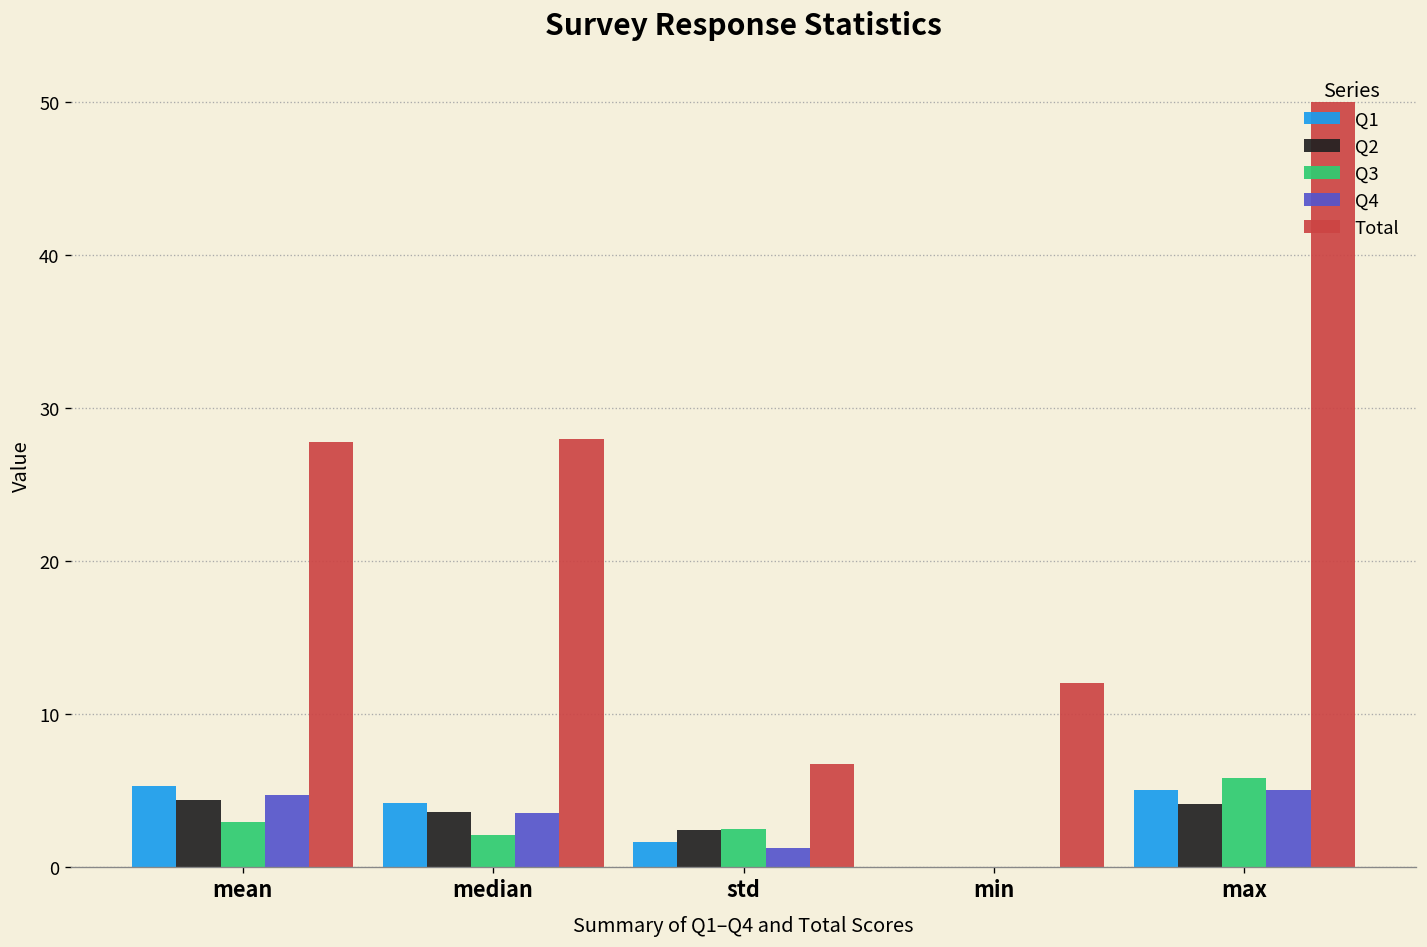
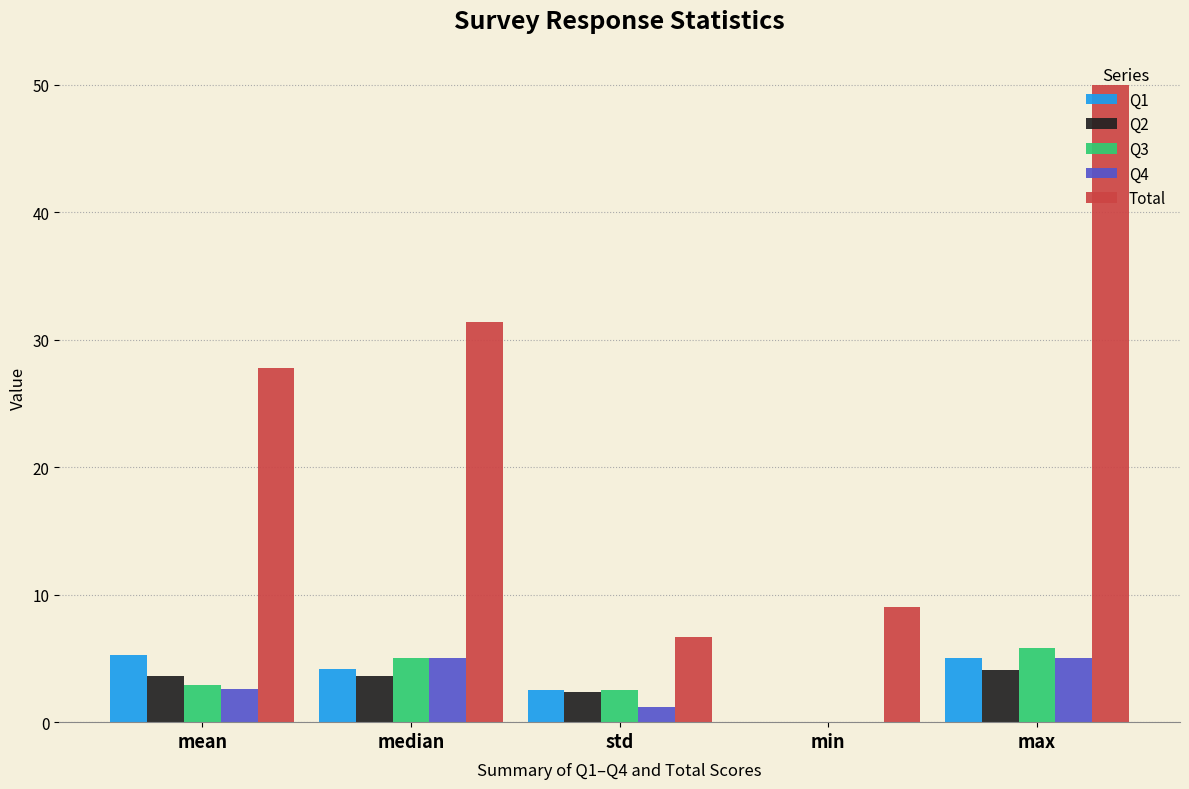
  {
    "Q1": {
      "mean": 5.3,
      "median": 4.2,
-     "std": 1.6,
+     "std": 2.5,
      "min": 0.0,
      "max": 5.0
    },
    "Q2": {
-     "mean": 4.4,
+     "mean": 3.6,
      "median": 3.6,
      "std": 2.4,
      "min": 0.0,
      "max": 4.1
    },
    "Q3": {
      "mean": 2.9,
-     "median": 2.1,
+     "median": 5.0,
      "std": 2.5,
      "min": 0.0,
      "max": 5.8
    },
    "Q4": {
-     "mean": 4.7,
-     "median": 3.5,
+     "mean": 2.6,
+     "median": 5.0,
      "std": 1.2,
      "min": 0.0,
      "max": 5.0
    },
    "Total": {
      "mean": 27.8,
-     "median": 28.0,
+     "median": 31.4,
      "std": 6.7,
-     "min": 12,
+     "min": 9,
      "max": 50.0
    }
  }
